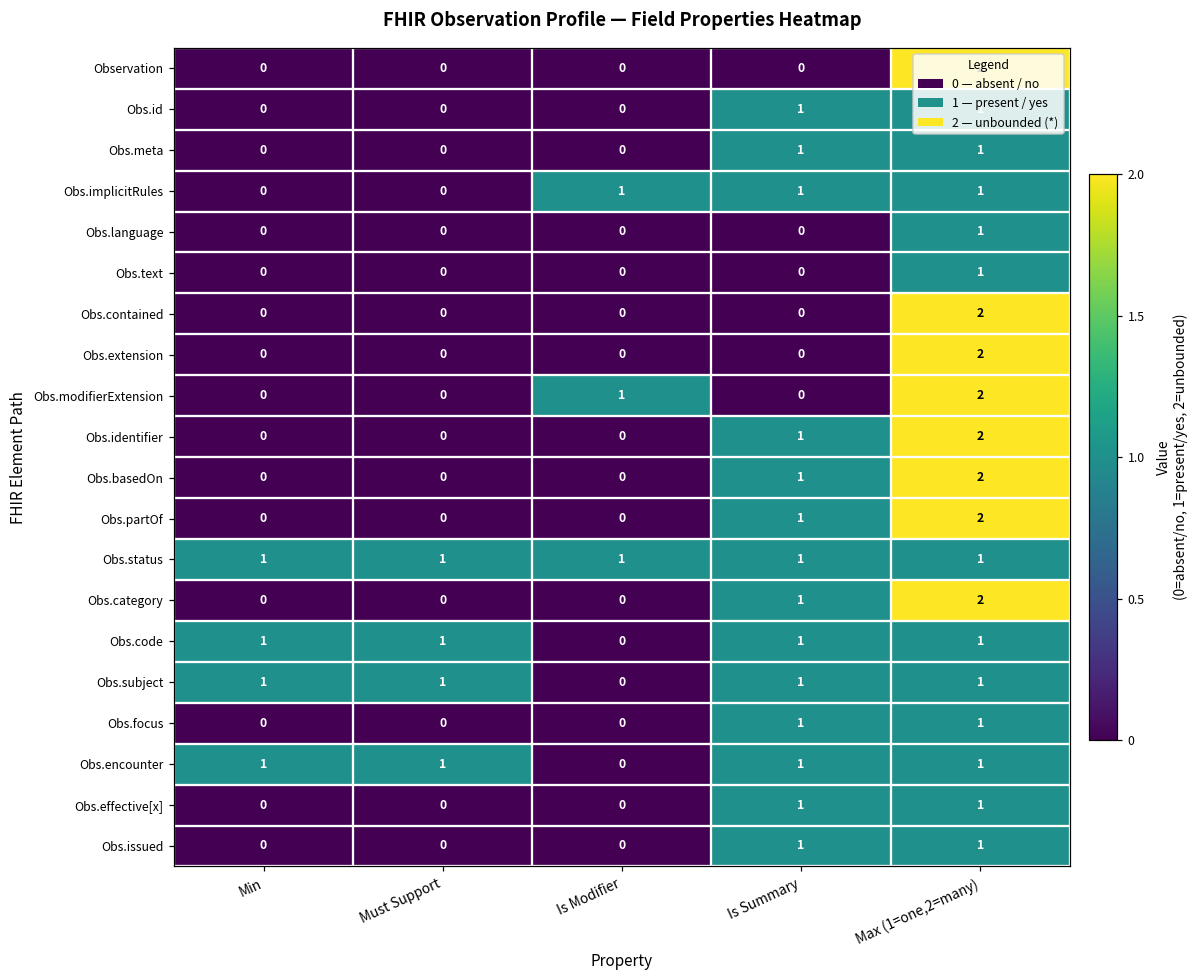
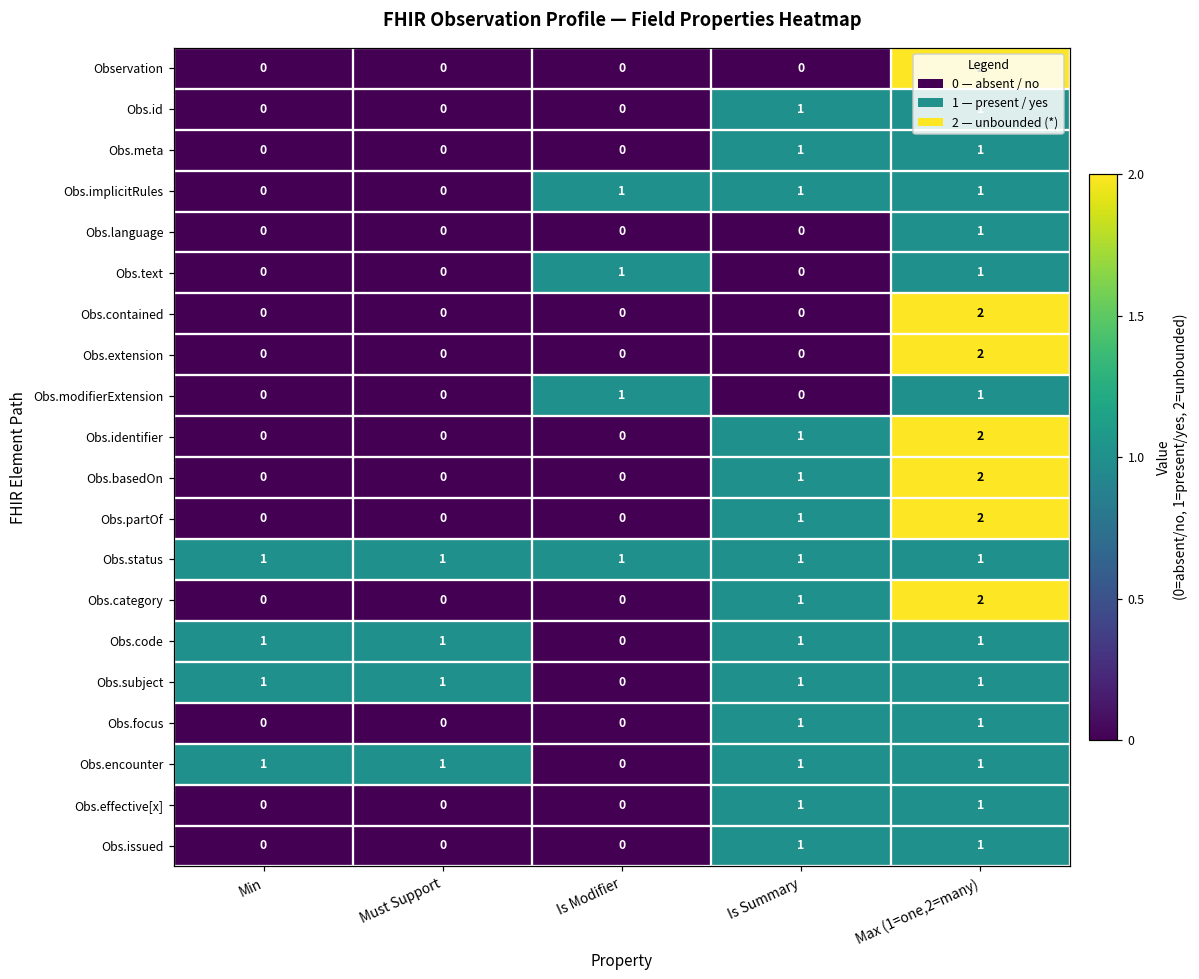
  {
    "Observation": {
      "Min": 0,
      "Must Support": 0,
      "Is Modifier": 0,
      "Is Summary": 0
    },
    "Obs.id": {
      "Min": 0,
      "Must Support": 0,
      "Is Modifier": 0,
      "Is Summary": 1
    },
    "Obs.meta": {
      "Min": 0,
      "Must Support": 0,
      "Is Modifier": 0,
      "Is Summary": 1,
      "Max (1=one,2=many)": 1
    },
    "Obs.implicitRules": {
      "Min": 0,
      "Must Support": 0,
      "Is Modifier": 1,
      "Is Summary": 1,
      "Max (1=one,2=many)": 1
    },
    "Obs.language": {
      "Min": 0,
      "Must Support": 0,
      "Is Modifier": 0,
      "Is Summary": 0,
      "Max (1=one,2=many)": 1
    },
    "Obs.text": {
      "Min": 0,
      "Must Support": 0,
-     "Is Modifier": 0,
+     "Is Modifier": 1,
      "Is Summary": 0,
      "Max (1=one,2=many)": 1
    },
    "Obs.contained": {
      "Min": 0,
      "Must Support": 0,
      "Is Modifier": 0,
      "Is Summary": 0,
      "Max (1=one,2=many)": 2
    },
    "Obs.extension": {
      "Min": 0,
      "Must Support": 0,
      "Is Modifier": 0,
      "Is Summary": 0,
      "Max (1=one,2=many)": 2
    },
    "Obs.modifierExtension": {
      "Min": 0,
      "Must Support": 0,
      "Is Modifier": 1,
      "Is Summary": 0,
-     "Max (1=one,2=many)": 2
+     "Max (1=one,2=many)": 1
    },
    "Obs.identifier": {
      "Min": 0,
      "Must Support": 0,
      "Is Modifier": 0,
      "Is Summary": 1,
      "Max (1=one,2=many)": 2
    },
    "Obs.basedOn": {
      "Min": 0,
      "Must Support": 0,
      "Is Modifier": 0,
      "Is Summary": 1,
      "Max (1=one,2=many)": 2
    },
    "Obs.partOf": {
      "Min": 0,
      "Must Support": 0,
      "Is Modifier": 0,
      "Is Summary": 1,
      "Max (1=one,2=many)": 2
    },
    "Obs.status": {
      "Min": 1,
      "Must Support": 1,
      "Is Modifier": 1,
      "Is Summary": 1,
      "Max (1=one,2=many)": 1
    },
    "Obs.category": {
      "Min": 0,
      "Must Support": 0,
      "Is Modifier": 0,
      "Is Summary": 1,
      "Max (1=one,2=many)": 2
    },
    "Obs.code": {
      "Min": 1,
      "Must Support": 1,
      "Is Modifier": 0,
      "Is Summary": 1,
      "Max (1=one,2=many)": 1
    },
    "Obs.subject": {
      "Min": 1,
      "Must Support": 1,
      "Is Modifier": 0,
      "Is Summary": 1,
      "Max (1=one,2=many)": 1
    },
    "Obs.focus": {
      "Min": 0,
      "Must Support": 0,
      "Is Modifier": 0,
      "Is Summary": 1,
      "Max (1=one,2=many)": 1
    },
    "Obs.encounter": {
      "Min": 1,
      "Must Support": 1,
      "Is Modifier": 0,
      "Is Summary": 1,
      "Max (1=one,2=many)": 1
    },
    "Obs.effective[x]": {
      "Min": 0,
      "Must Support": 0,
      "Is Modifier": 0,
      "Is Summary": 1,
      "Max (1=one,2=many)": 1
    },
    "Obs.issued": {
      "Min": 0,
      "Must Support": 0,
      "Is Modifier": 0,
      "Is Summary": 1,
      "Max (1=one,2=many)": 1
    }
  }
